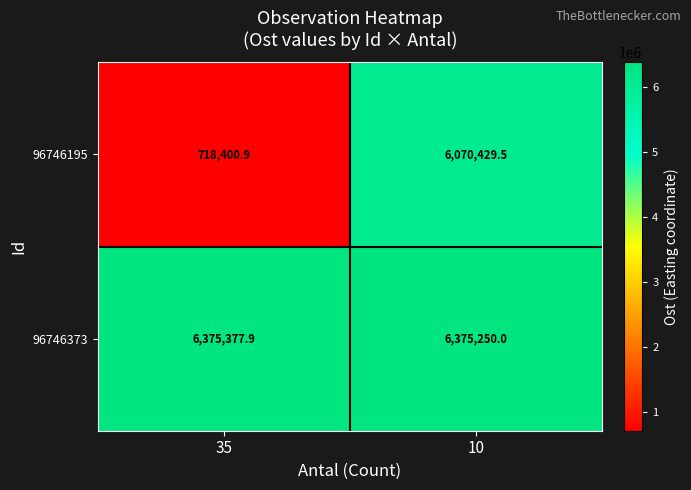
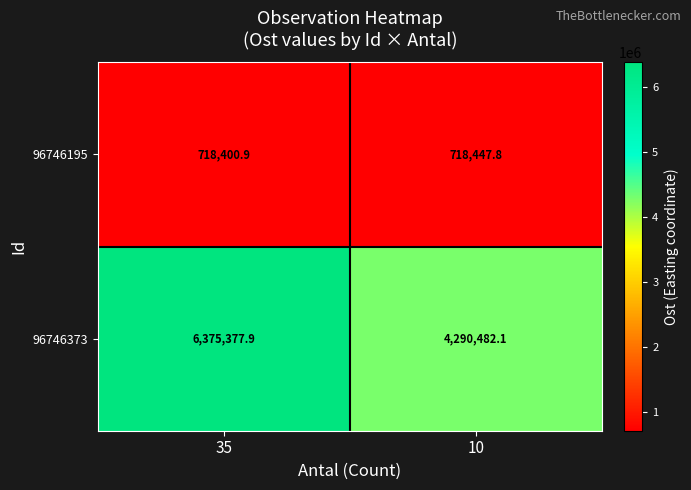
  {
    "96746195": {
      "35": "718,400.9",
-     "10": "6,070,429.5"
+     "10": "718,447.8"
    },
    "96746373": {
      "35": "6,375,377.9",
-     "10": "6,375,250.0"
+     "10": "4,290,482.1"
    }
  }
